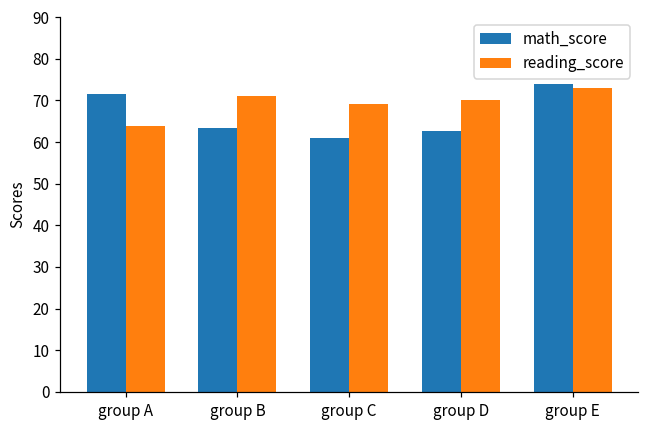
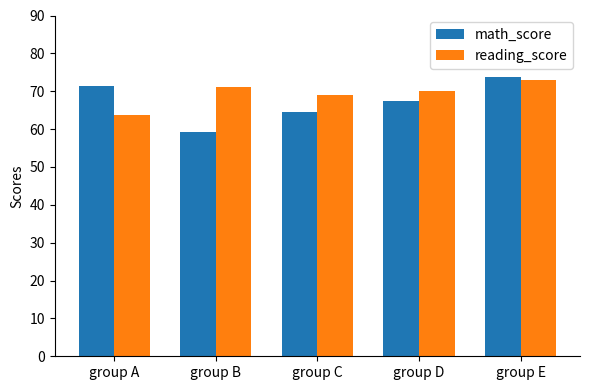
  {
    "math_score": {
      "group A": 71,
-     "group B": 63,
-     "group C": 61,
-     "group D": 63,
+     "group B": 59,
+     "group C": 64,
+     "group D": 67,
      "group E": 74
    },
    "reading_score": {
      "group A": 64,
      "group B": 71,
      "group C": 69,
      "group D": 70,
      "group E": 73
    }
  }
